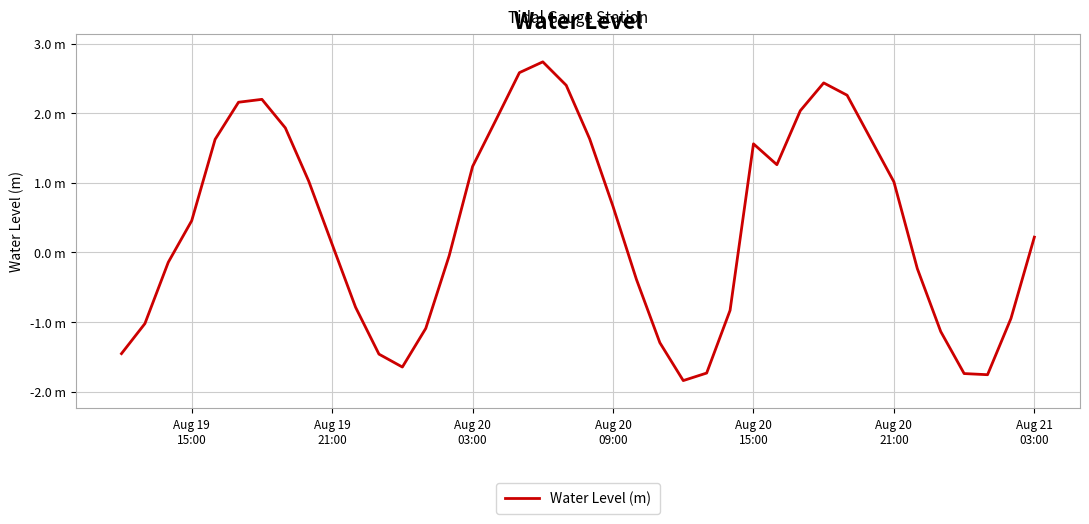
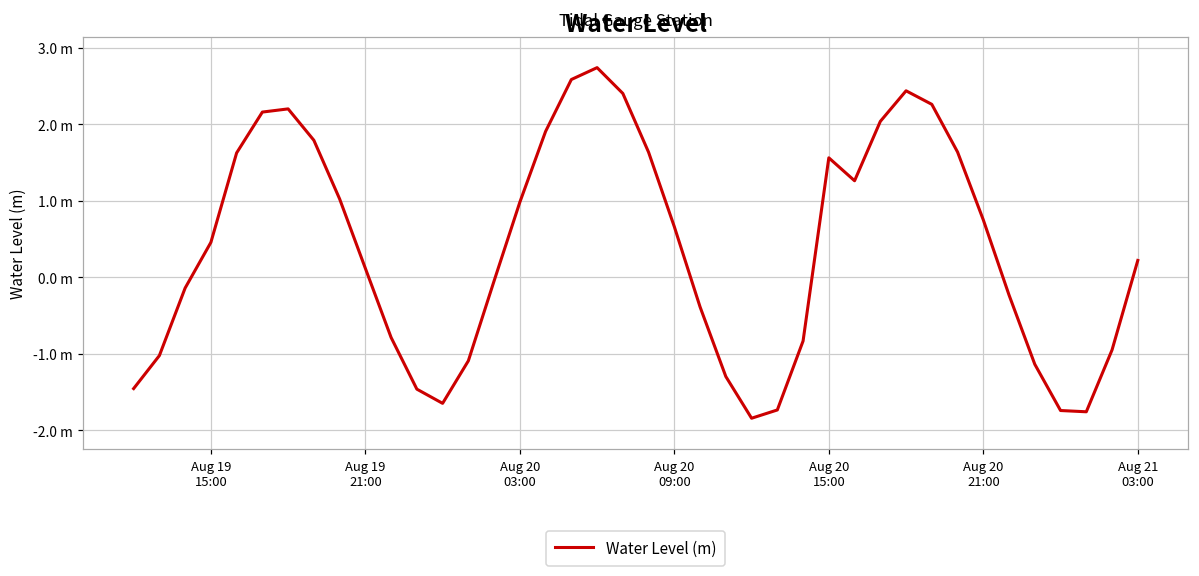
  {
    "Aug 19 15:00": "0.5 m",
    "Aug 19 21:00": "0.1 m",
-   "Aug 20 03:00": "1.2 m",
+   "Aug 20 03:00": "1.0 m",
    "Aug 20 09:00": "0.7 m",
    "Aug 20 15:00": "1.6 m",
-   "Aug 20 21:00": "1.0 m",
+   "Aug 20 21:00": "0.7 m",
    "Aug 21 03:00": "0.2 m"
  }
